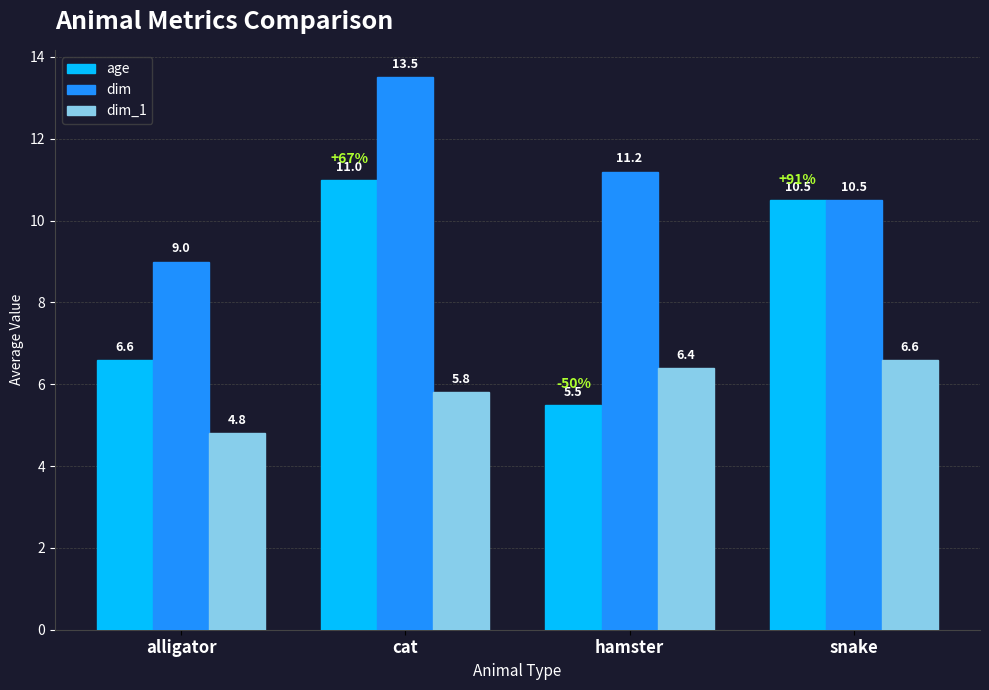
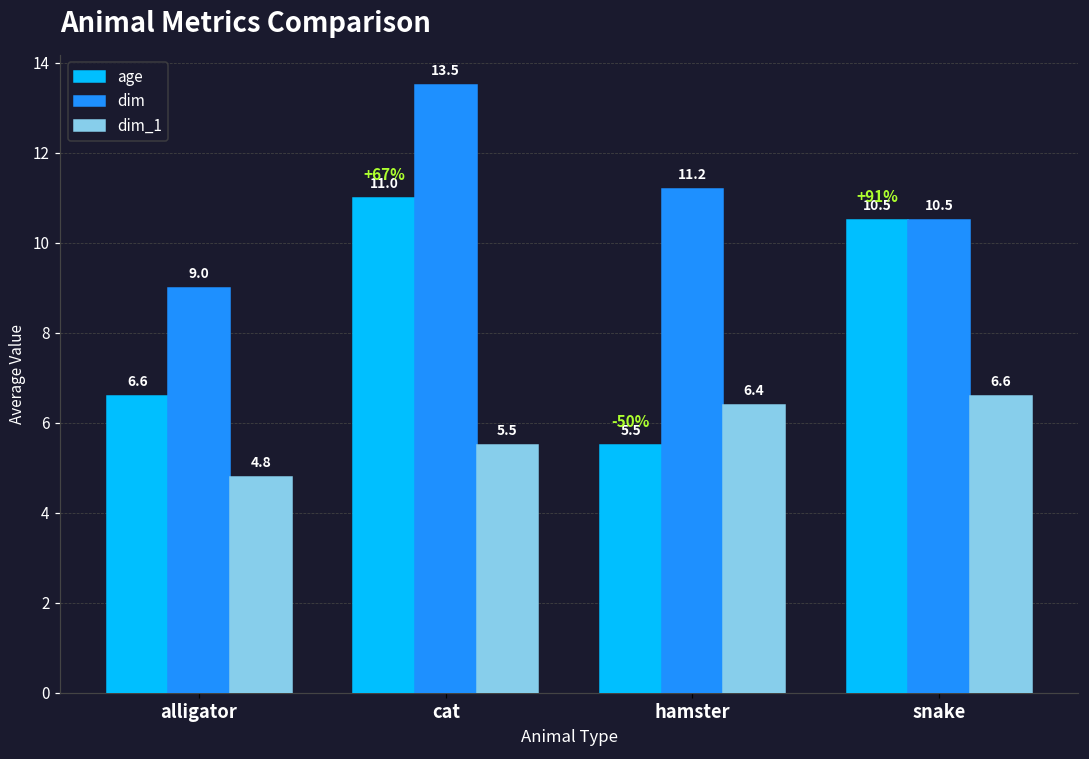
  {
    "dim_1": {
      "alligator": 4.8,
-     "cat": 5.8,
+     "cat": 5.5,
      "hamster": 6.4,
      "snake": 6.6
    }
  }
